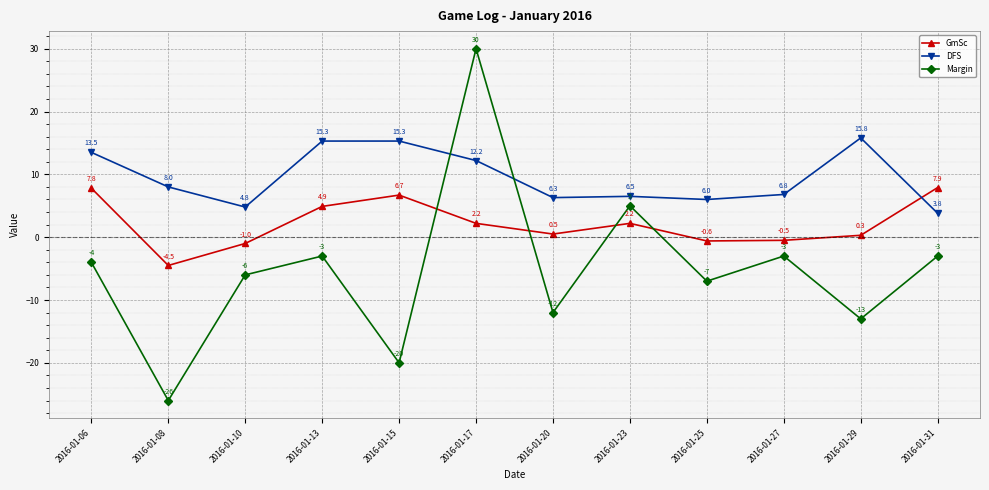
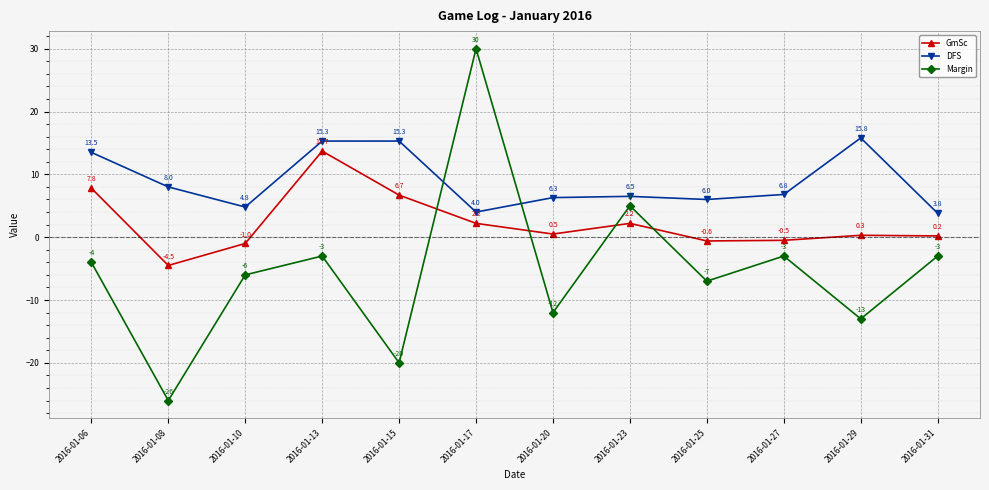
  {
    "GmSc": {
      "2016-01-06": 7.8,
      "2016-01-08": -4.5,
      "2016-01-10": -1.0,
-     "2016-01-13": 4.9,
+     "2016-01-13": 13.7,
      "2016-01-15": 6.7,
      "2016-01-17": 2.2,
      "2016-01-20": 0.5,
      "2016-01-23": 2.2,
      "2016-01-25": -0.6,
      "2016-01-27": -0.5,
      "2016-01-29": 0.3,
-     "2016-01-31": 7.9
+     "2016-01-31": 0.2
    },
    "DFS": {
      "2016-01-06": 13.5,
      "2016-01-08": 8.0,
      "2016-01-10": 4.8,
      "2016-01-13": 15.3,
      "2016-01-15": 15.3,
-     "2016-01-17": 12.2,
+     "2016-01-17": 4.0,
      "2016-01-20": 6.3,
      "2016-01-23": 6.5,
      "2016-01-25": 6.0,
      "2016-01-27": 6.8,
      "2016-01-29": 15.8,
      "2016-01-31": 3.8
    },
    "Margin": {
      "2016-01-06": -4,
      "2016-01-08": -26,
      "2016-01-10": -6,
      "2016-01-13": -3,
      "2016-01-15": -20,
      "2016-01-17": 30,
      "2016-01-20": -12,
      "2016-01-25": -7,
      "2016-01-27": -3,
      "2016-01-29": -13,
      "2016-01-31": -3
    }
  }
